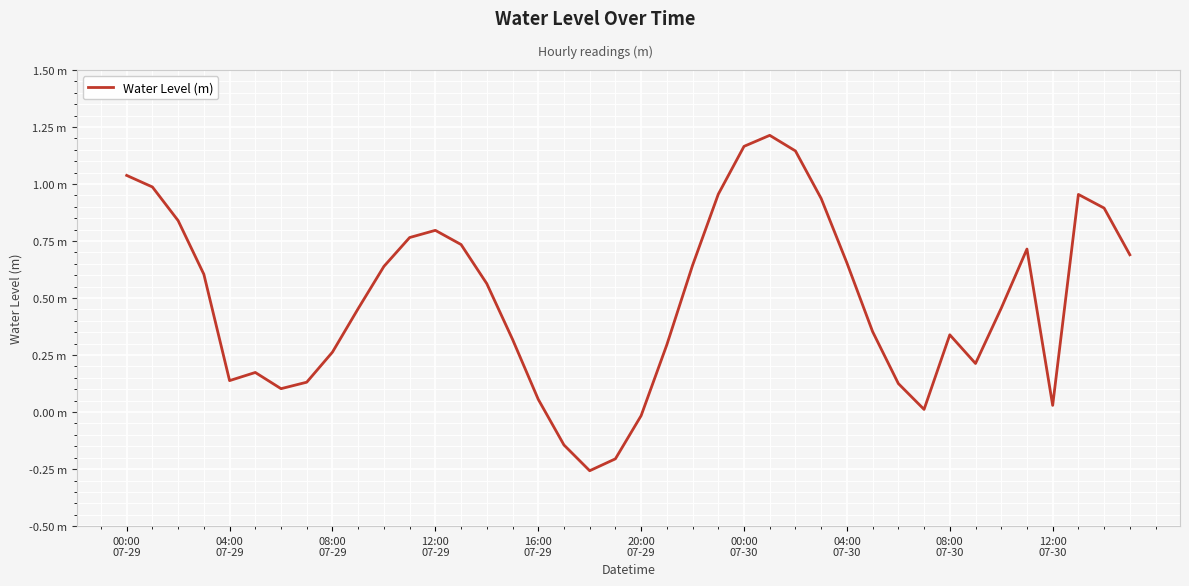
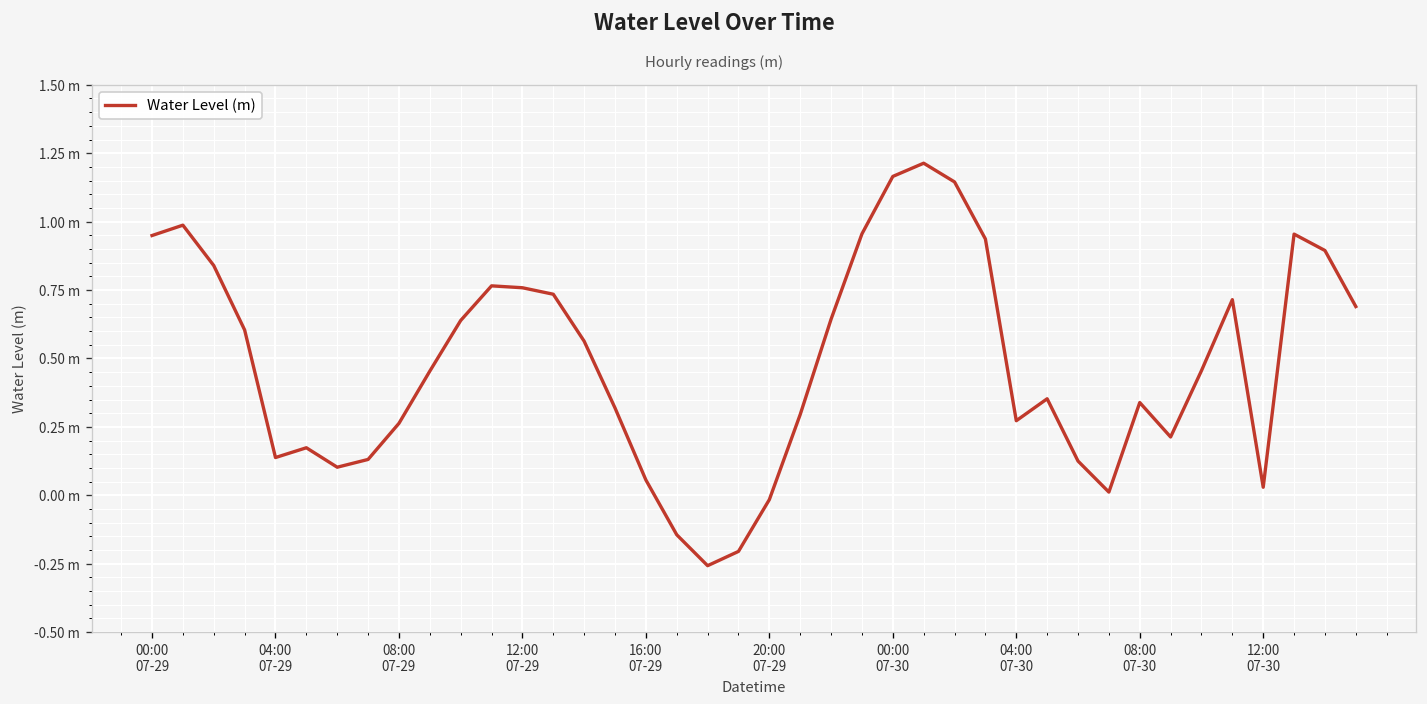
  {
-   "00:00 07-29": "1.04 m",
+   "00:00 07-29": "0.95 m",
    "04:00 07-29": "0.14 m",
    "08:00 07-29": "0.26 m",
-   "12:00 07-29": "0.80 m",
+   "12:00 07-29": "0.76 m",
    "16:00 07-29": "0.06 m",
    "20:00 07-29": "-0.02 m",
    "00:00 07-30": "1.17 m",
-   "04:00 07-30": "0.65 m",
+   "04:00 07-30": "0.27 m",
    "08:00 07-30": "0.34 m",
    "12:00 07-30": "0.03 m"
  }
